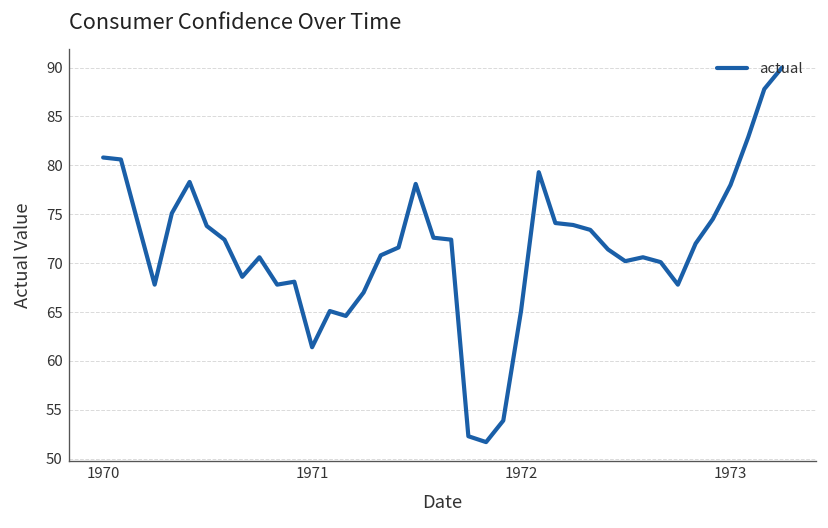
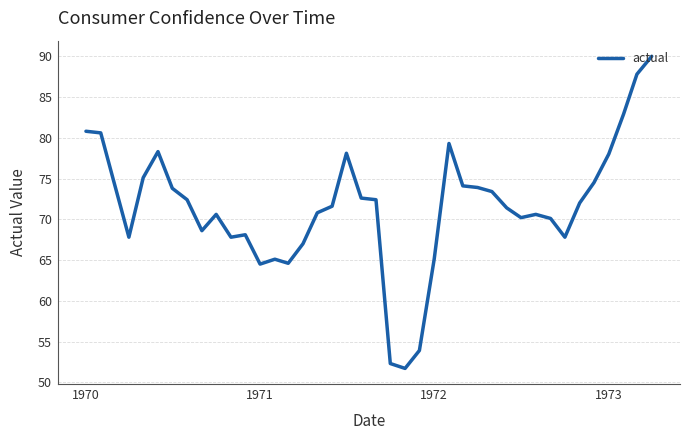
  {
    "1970": 81,
-   "1971": 61,
+   "1971": 65,
    "1972": 65,
    "1973": 78
  }
